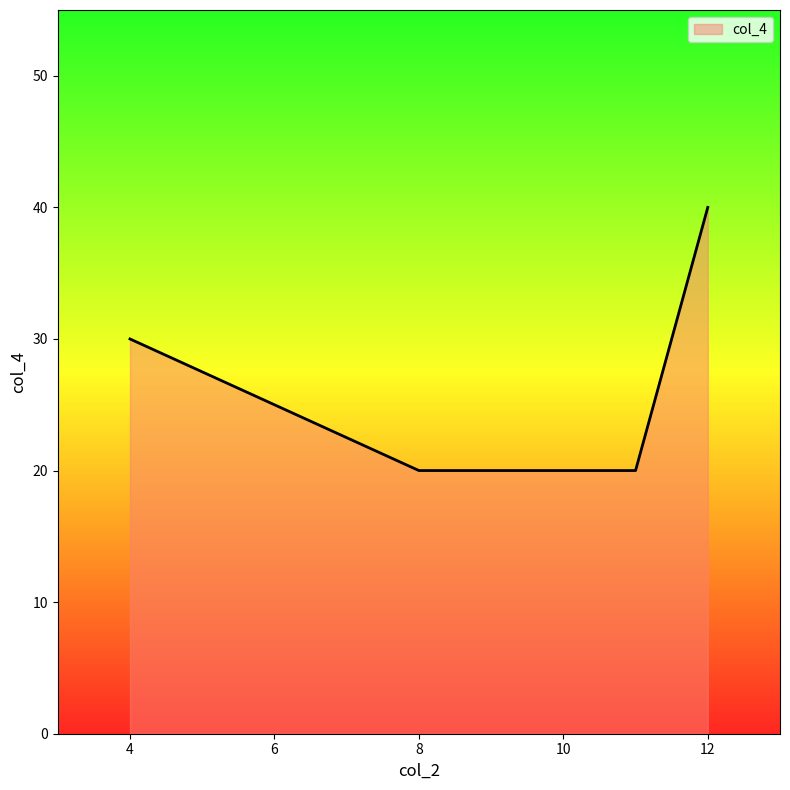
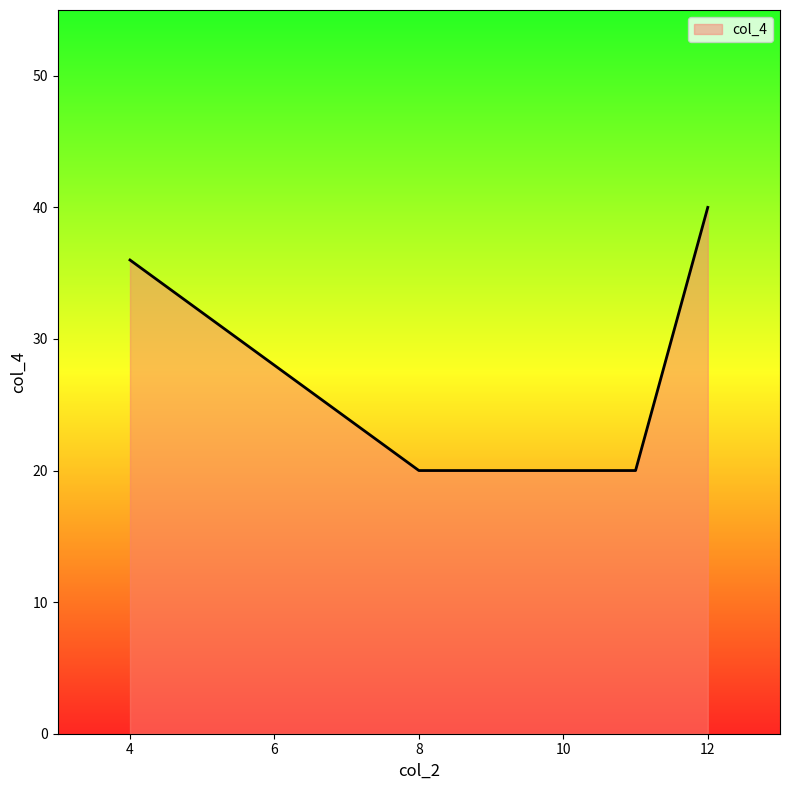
  {
-   "4": 30,
+   "4": 36,
    "8": 20,
    "12": 40
  }
